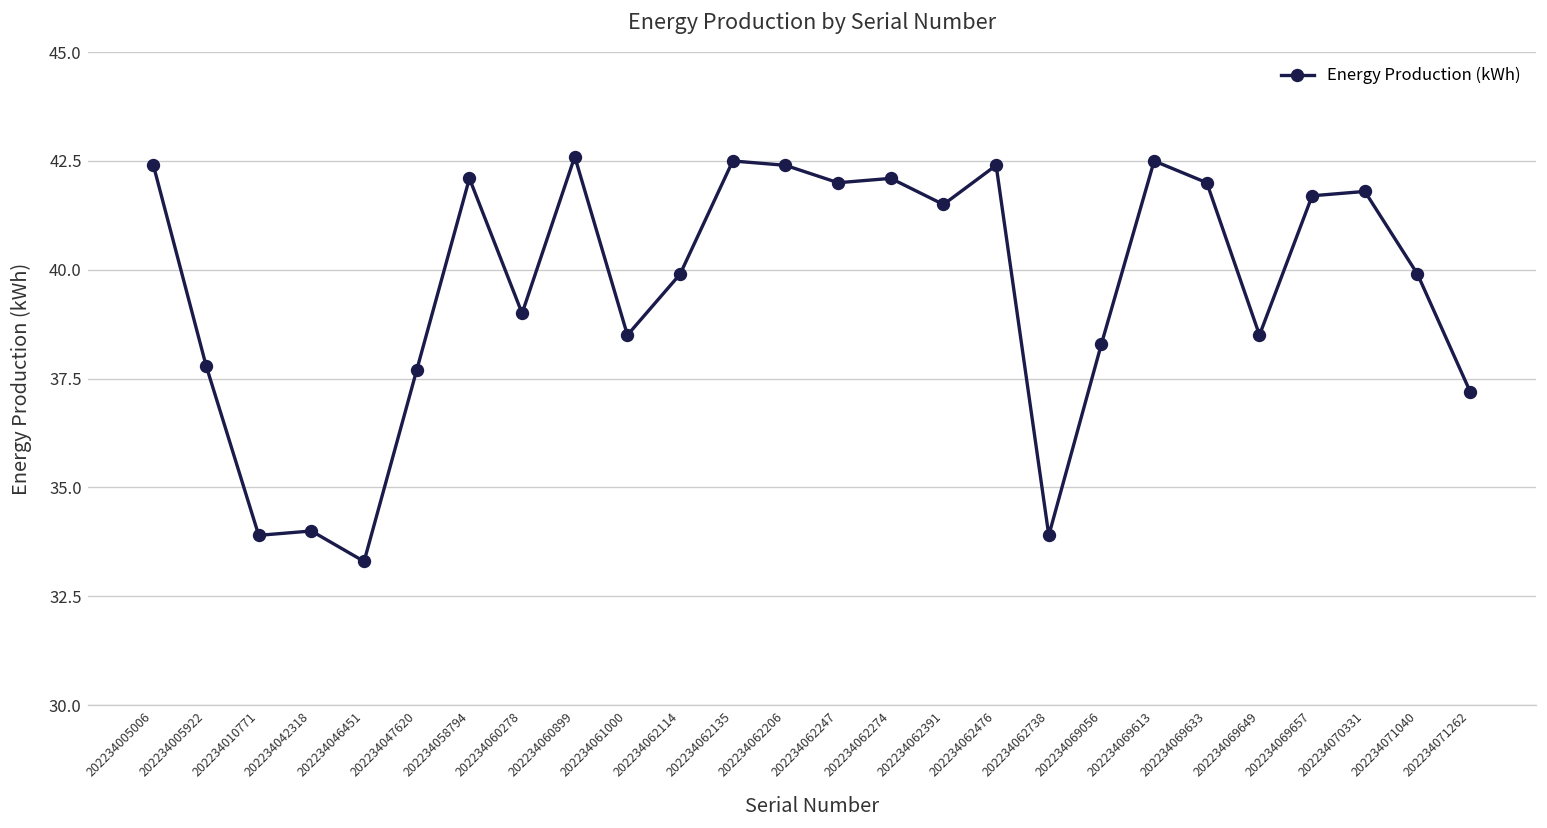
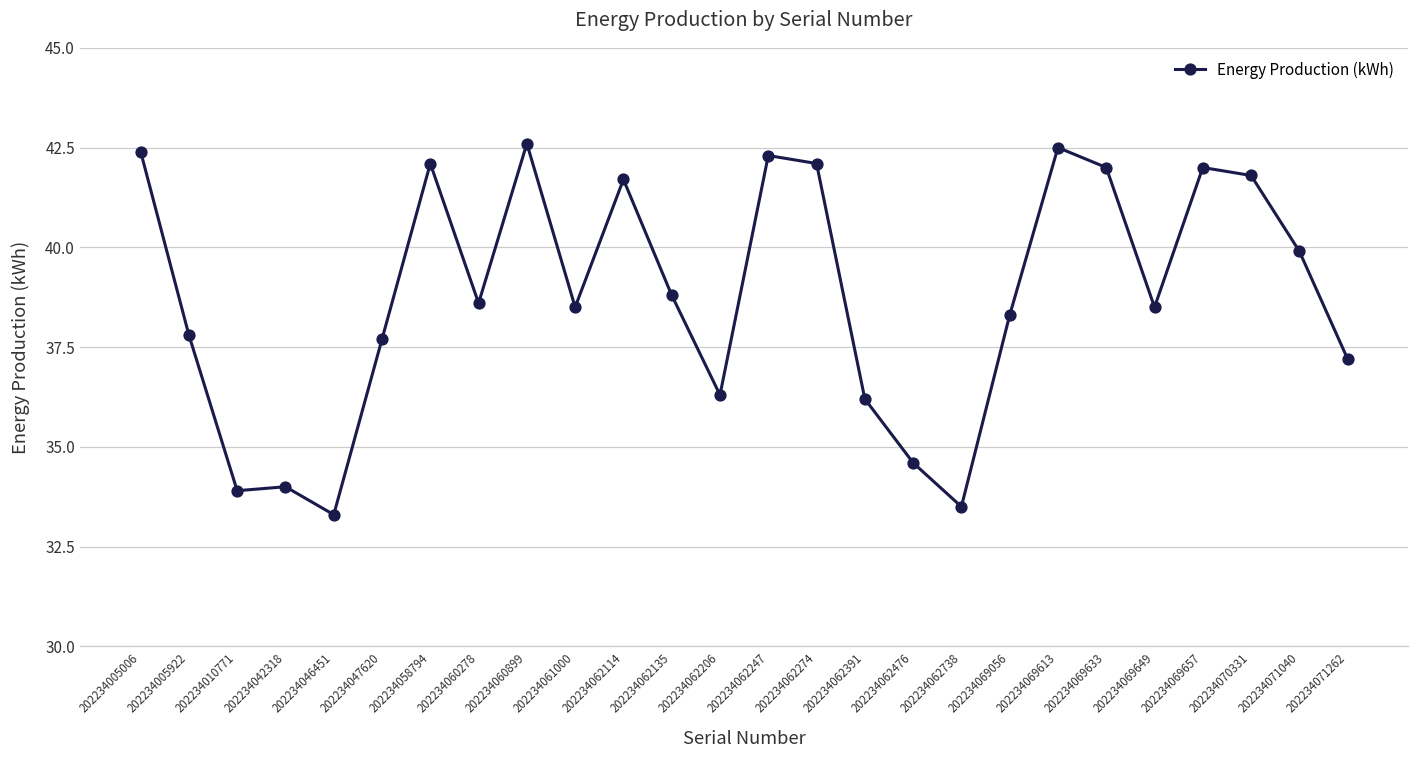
  {
    "202234005006": 42.4,
    "202234005922": 37.8,
    "202234010771": 33.9,
    "202234042318": 34.0,
    "202234046451": 33.3,
    "202234047620": 37.7,
    "202234058794": 42.1,
-   "202234060278": 39.0,
+   "202234060278": 38.6,
    "202234060899": 42.6,
    "202234061000": 38.5,
-   "202234062114": 39.9,
-   "202234062135": 42.5,
-   "202234062206": 42.4,
-   "202234062247": 42.0,
+   "202234062114": 41.7,
+   "202234062135": 38.8,
+   "202234062206": 36.3,
+   "202234062247": 42.3,
    "202234062274": 42.1,
-   "202234062391": 41.5,
-   "202234062476": 42.4,
-   "202234062738": 33.9,
+   "202234062391": 36.2,
+   "202234062476": 34.6,
+   "202234062738": 33.5,
    "202234069056": 38.3,
    "202234069613": 42.5,
    "202234069633": 42.0,
    "202234069649": 38.5,
-   "202234069657": 41.7,
+   "202234069657": 42.0,
    "202234070331": 41.8,
    "202234071040": 39.9,
    "202234071262": 37.2
  }
